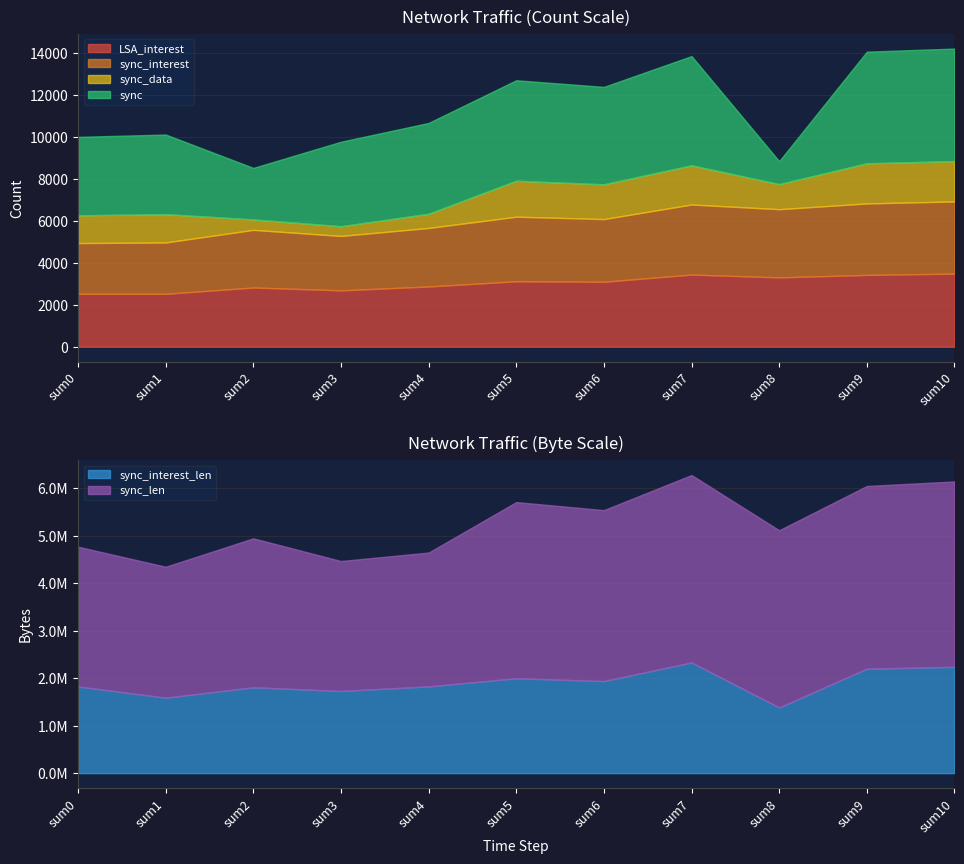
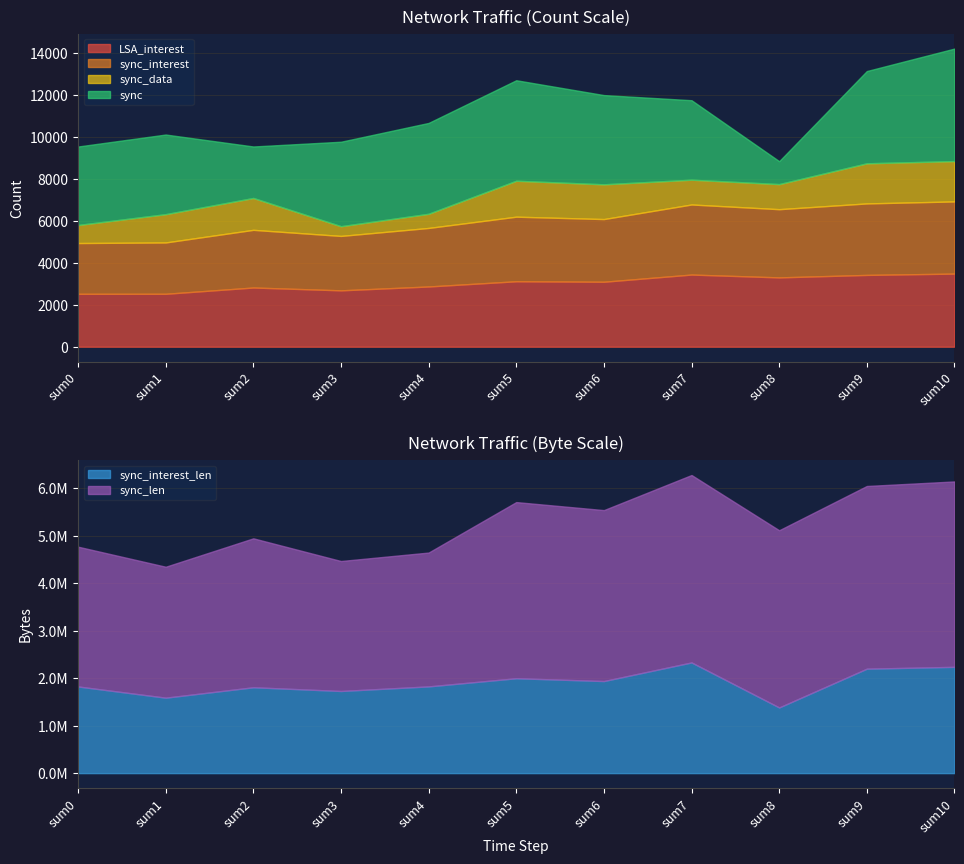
  {
    "Network Traffic (Count Scale)": {
      "sync_data": {
-       "sum0": 1300,
+       "sum0": 900,
        "sum1": 1300,
-       "sum2": 500,
+       "sum2": 1500,
        "sum3": 500,
        "sum4": 700,
        "sum5": 1700,
        "sum6": 1700,
-       "sum7": 1900,
+       "sum7": 1200,
        "sum8": 1200,
        "sum9": 1900,
        "sum10": 1900
      },
      "sync": {
        "sum0": 3700,
        "sum1": 3800,
        "sum2": 2500,
        "sum3": 4000,
        "sum4": 4300,
        "sum5": 4800,
-       "sum6": 4600,
-       "sum7": 5200,
+       "sum6": 4300,
+       "sum7": 3800,
        "sum8": 1100,
-       "sum9": 5300,
+       "sum9": 4400,
        "sum10": 5400
      }
    },
    "Network Traffic (Byte Scale)": {
      "sync_interest_len": {
        "sum0": 1800000,
        "sum1": 1600000,
        "sum2": 1800000,
        "sum3": 1700000,
        "sum4": 1800000,
        "sum5": 2000000,
        "sum6": 1900000,
        "sum7": 2300000,
        "sum8": 1400000,
        "sum9": 2200000,
        "sum10": 2200000
      },
      "sync_len": {
        "sum0": 2900000,
        "sum1": 2800000,
        "sum2": 3100000,
        "sum3": 2700000,
        "sum4": 2800000,
        "sum5": 3700000,
        "sum6": 3600000,
        "sum7": 3900000,
        "sum8": 3700000,
        "sum9": 3800000,
        "sum10": 3900000
      }
    }
  }
